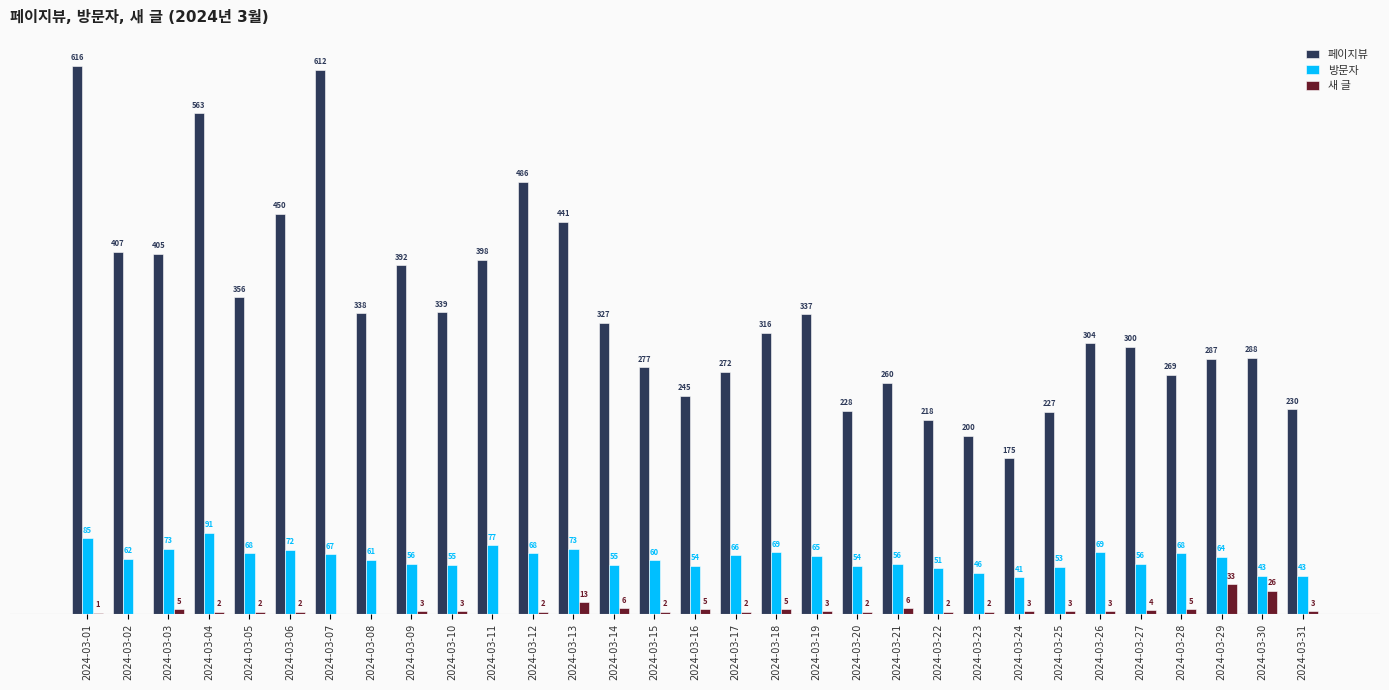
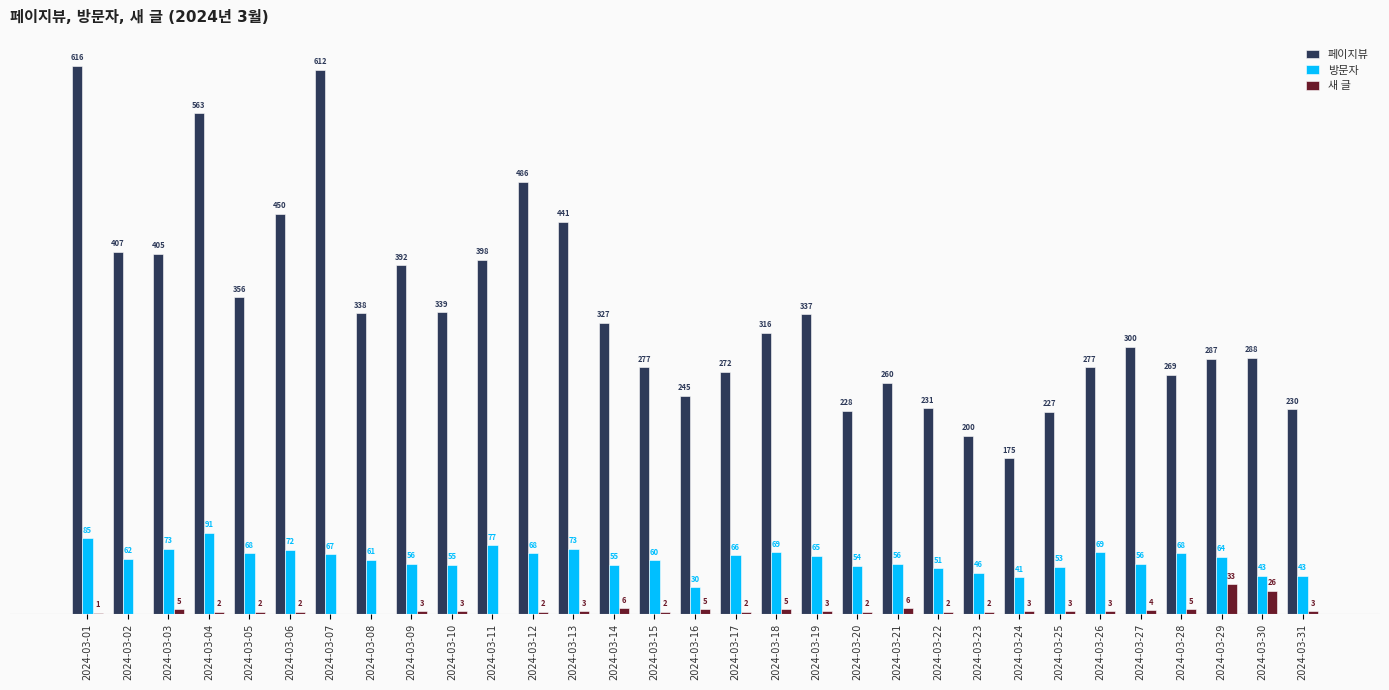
  {
    "페이지뷰": {
      "2024-03-01": 616,
      "2024-03-02": 407,
      "2024-03-03": 405,
      "2024-03-04": 563,
      "2024-03-05": 356,
      "2024-03-06": 450,
      "2024-03-07": 612,
      "2024-03-08": 338,
      "2024-03-09": 392,
      "2024-03-10": 339,
      "2024-03-11": 398,
      "2024-03-12": 486,
      "2024-03-13": 441,
      "2024-03-14": 327,
      "2024-03-15": 277,
      "2024-03-16": 245,
      "2024-03-17": 272,
      "2024-03-18": 316,
      "2024-03-19": 337,
      "2024-03-20": 228,
      "2024-03-21": 260,
-     "2024-03-22": 218,
+     "2024-03-22": 231,
      "2024-03-23": 200,
      "2024-03-24": 175,
      "2024-03-25": 227,
-     "2024-03-26": 304,
+     "2024-03-26": 277,
      "2024-03-27": 300,
      "2024-03-28": 269,
      "2024-03-29": 287,
      "2024-03-30": 288,
      "2024-03-31": 230
    },
    "방문자": {
      "2024-03-01": 85,
      "2024-03-02": 62,
      "2024-03-03": 73,
      "2024-03-04": 91,
      "2024-03-05": 68,
      "2024-03-06": 72,
      "2024-03-07": 67,
      "2024-03-08": 61,
      "2024-03-09": 56,
      "2024-03-10": 55,
      "2024-03-11": 77,
      "2024-03-12": 68,
      "2024-03-13": 73,
      "2024-03-14": 55,
      "2024-03-15": 60,
-     "2024-03-16": 54,
+     "2024-03-16": 30,
      "2024-03-17": 66,
      "2024-03-18": 69,
      "2024-03-19": 65,
      "2024-03-20": 54,
      "2024-03-21": 56,
      "2024-03-22": 51,
      "2024-03-23": 46,
      "2024-03-24": 41,
      "2024-03-25": 53,
      "2024-03-26": 69,
      "2024-03-27": 56,
      "2024-03-28": 68,
      "2024-03-29": 64,
      "2024-03-30": 43,
      "2024-03-31": 43
    },
    "새 글": {
      "2024-03-01": 1,
      "2024-03-03": 5,
      "2024-03-04": 2,
      "2024-03-05": 2,
      "2024-03-06": 2,
      "2024-03-09": 3,
      "2024-03-10": 3,
      "2024-03-12": 2,
-     "2024-03-13": 13,
+     "2024-03-13": 3,
      "2024-03-14": 6,
      "2024-03-15": 2,
      "2024-03-16": 5,
      "2024-03-17": 2,
      "2024-03-18": 5,
      "2024-03-19": 3,
      "2024-03-20": 2,
      "2024-03-21": 6,
      "2024-03-22": 2,
      "2024-03-23": 2,
      "2024-03-24": 3,
      "2024-03-25": 3,
      "2024-03-26": 3,
      "2024-03-27": 4,
      "2024-03-28": 5,
      "2024-03-29": 33,
      "2024-03-30": 26,
      "2024-03-31": 3
    }
  }
